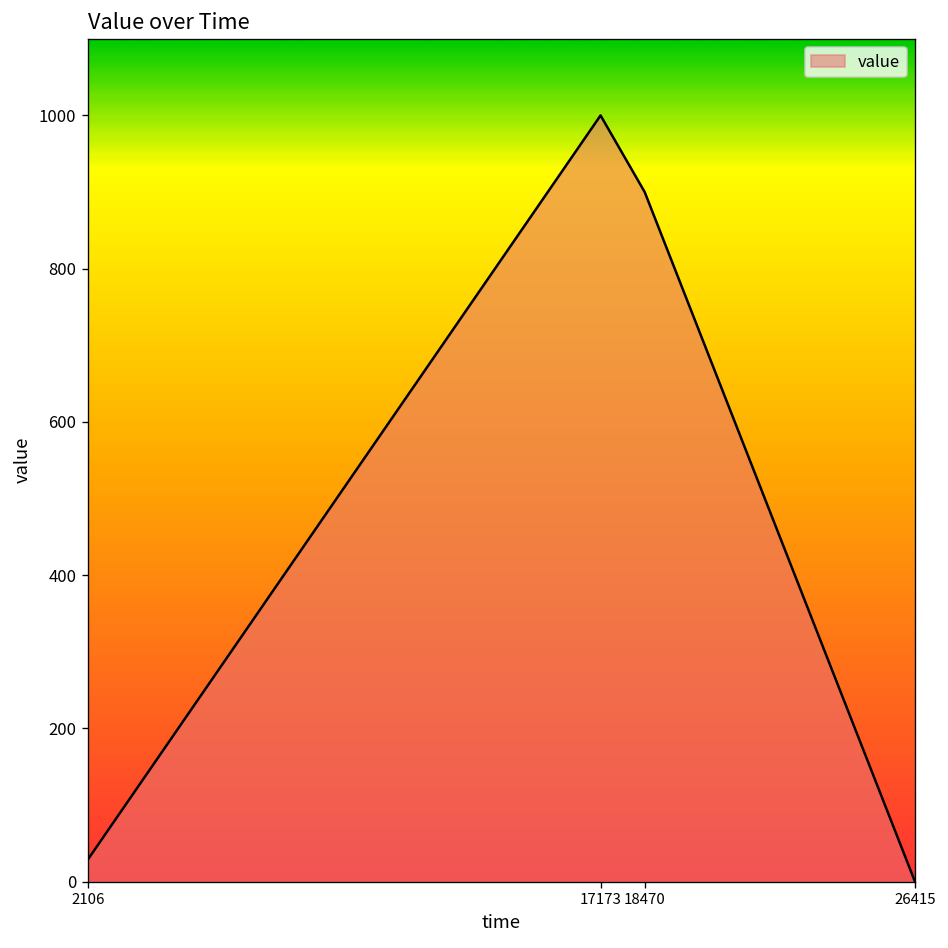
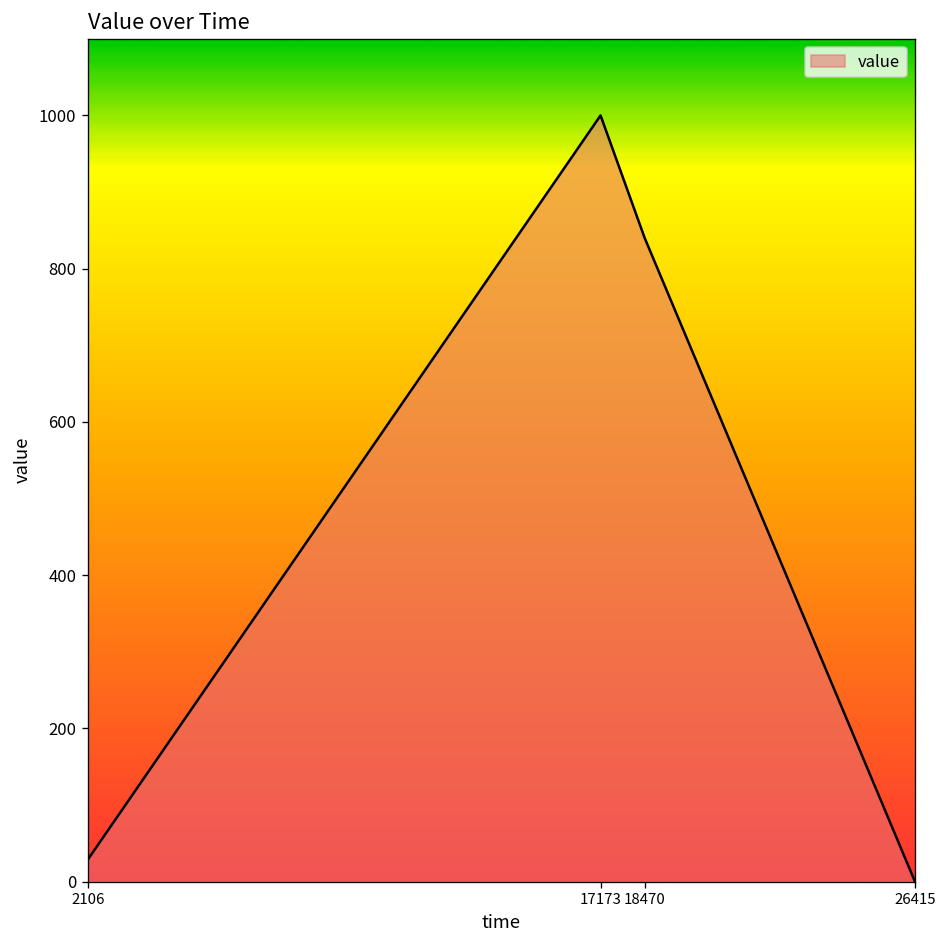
  {
    "2106": 30,
    "17173": 1000,
-   "18470": 900,
+   "18470": 840,
    "26415": 0
  }
